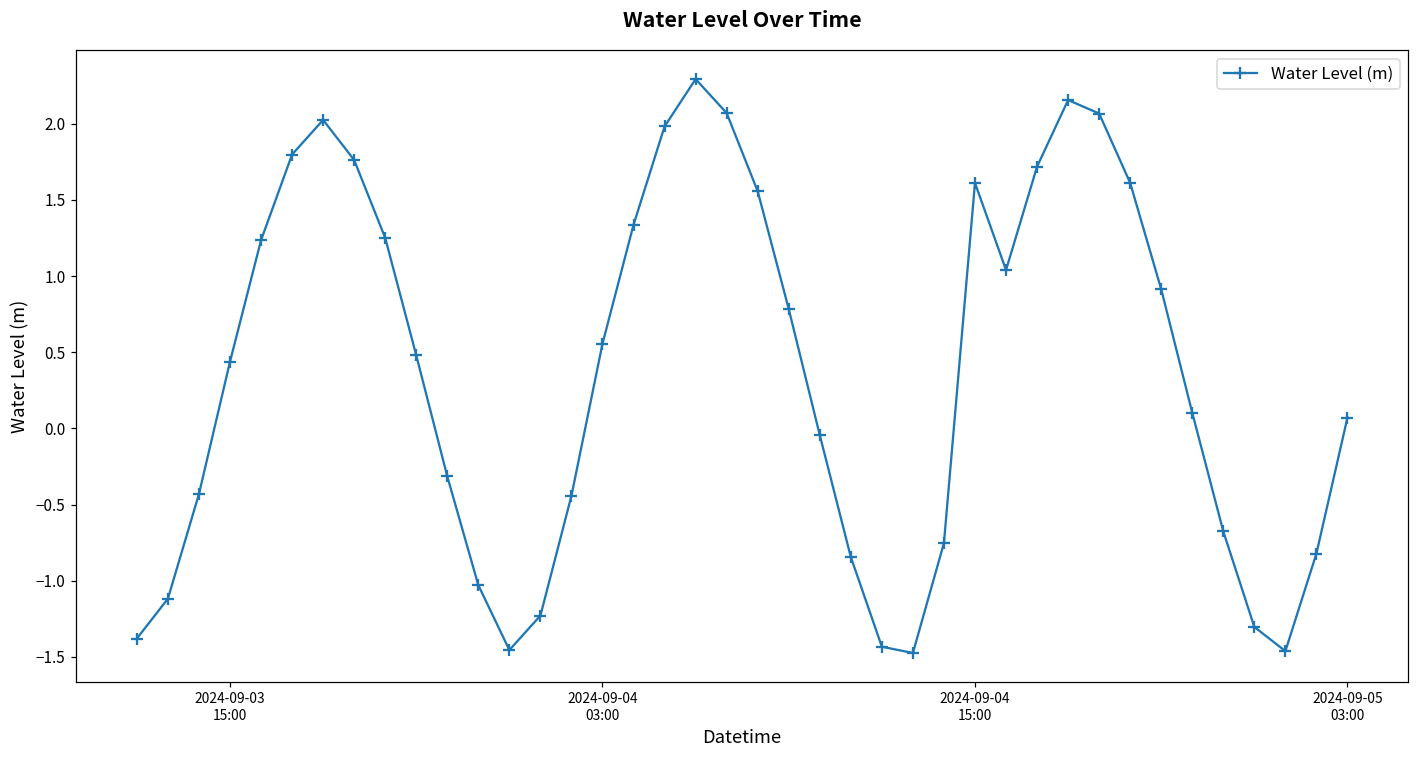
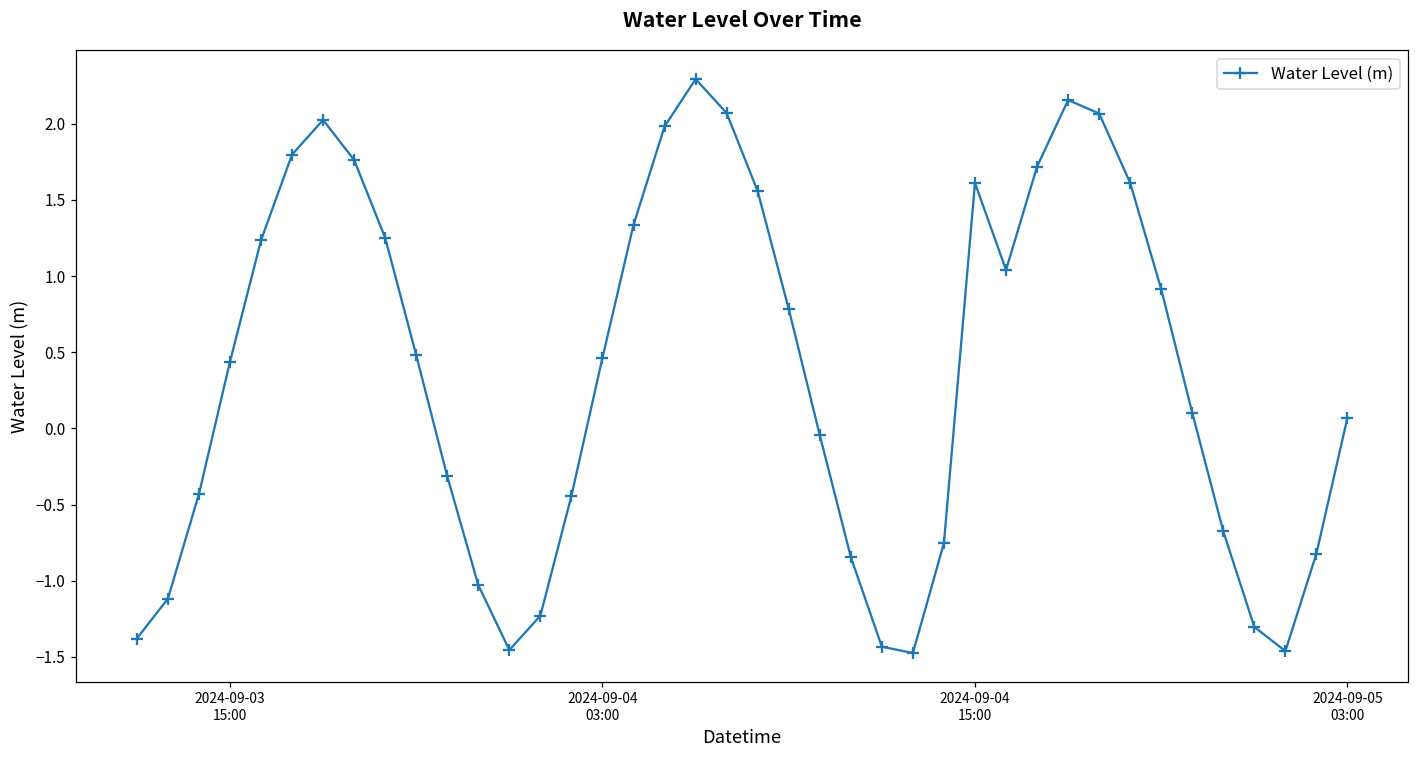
  {
    "2024-09-03 15:00": 0.44,
-   "2024-09-04 03:00": 0.56,
+   "2024-09-04 03:00": 0.46,
    "2024-09-04 15:00": 1.61,
    "2024-09-05 03:00": 0.07
  }
